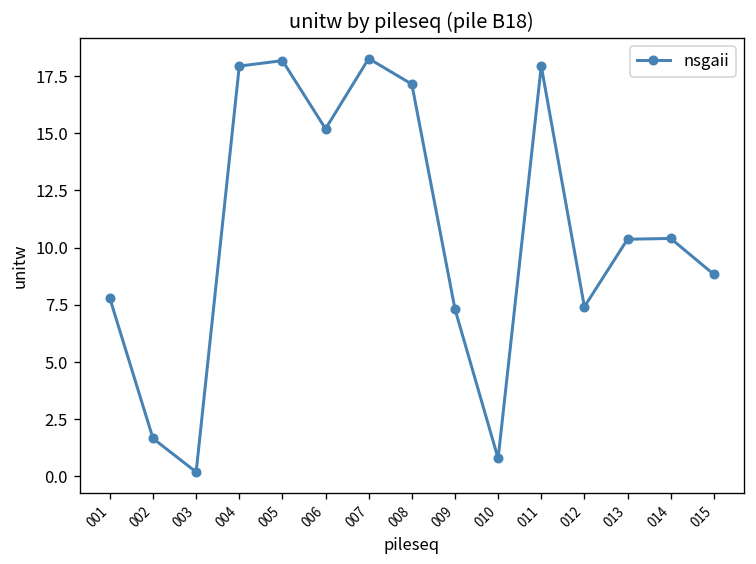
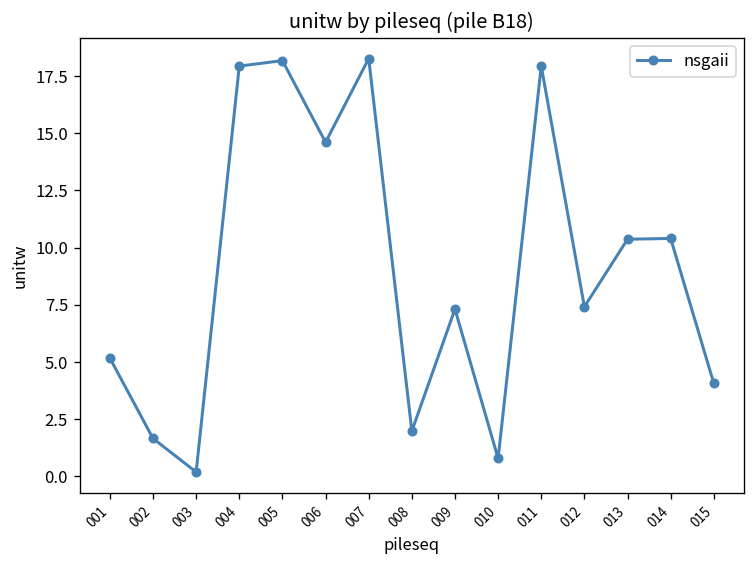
  {
-   "001": 7.8,
+   "001": 5.2,
    "002": 1.7,
    "003": 0.2,
    "004": 17.9,
    "005": 18.2,
-   "006": 15.2,
+   "006": 14.6,
    "007": 18.3,
-   "008": 17.1,
+   "008": 2.0,
    "009": 7.3,
    "010": 0.8,
    "011": 17.9,
    "012": 7.4,
    "013": 10.4,
    "014": 10.4,
-   "015": 8.8
+   "015": 4.1
  }
